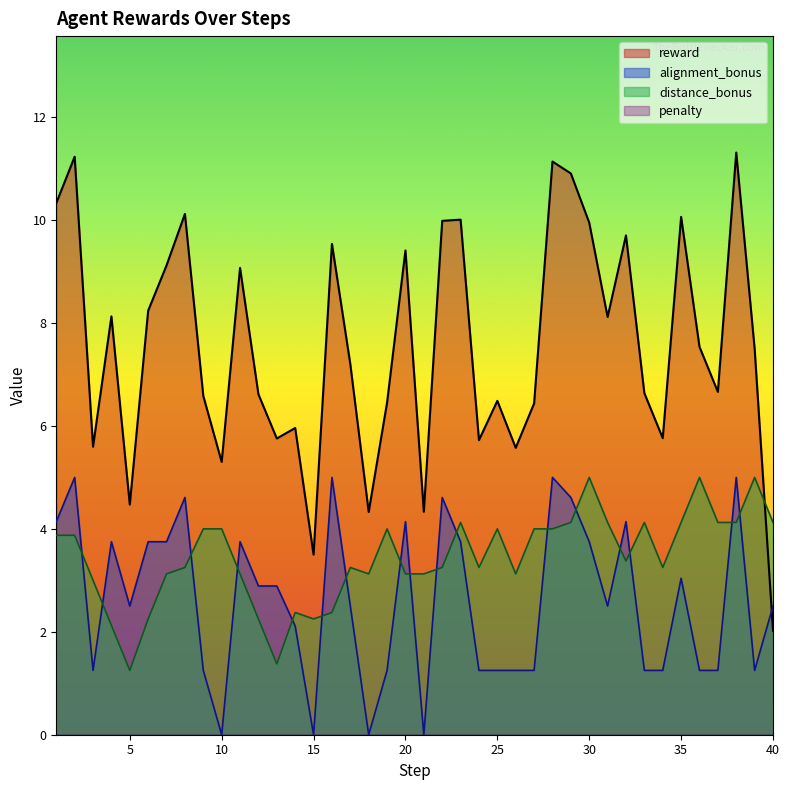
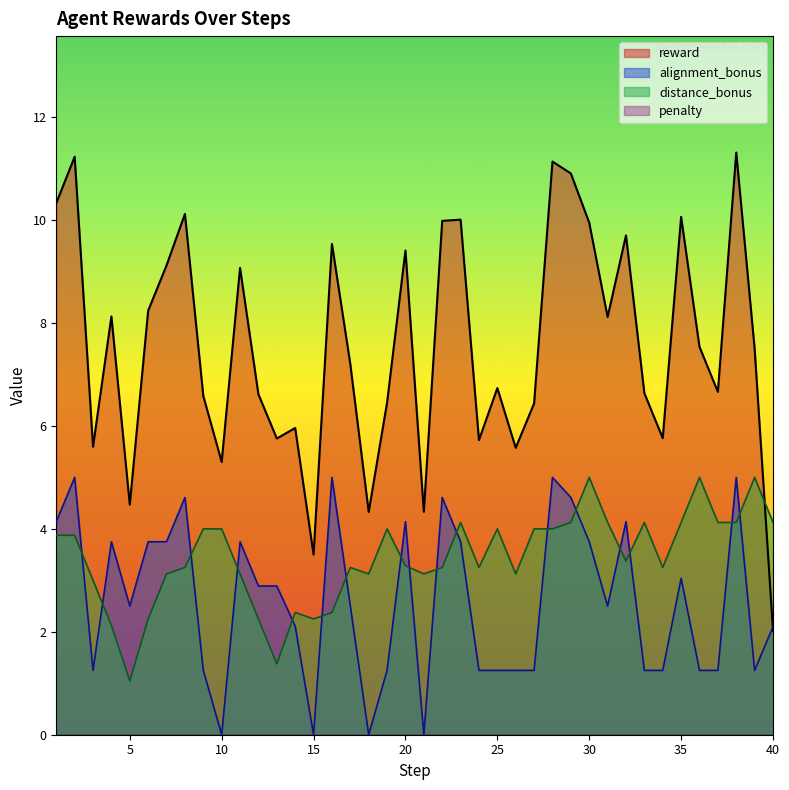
  {
    "reward": {
      "5": 4.5,
      "10": 5.3,
      "15": 3.5,
      "20": 9.4,
-     "25": 6.5,
+     "25": 6.7,
      "30": 9.9,
      "35": 10.1,
      "40": 2.0
    },
    "alignment_bonus": {
      "5": 2.5,
      "20": 4.1,
      "25": 1.3,
      "30": 3.8,
      "35": 3.0,
-     "40": 2.5
+     "40": 2.1
    },
    "distance_bonus": {
-     "5": 1.2,
+     "5": 1.0,
      "10": 4.0,
      "15": 2.3,
-     "20": 3.1,
+     "20": 3.3,
      "25": 4.0,
      "30": 5.0,
      "35": 4.1,
      "40": 4.1
    },
    "penalty": {
      "5": 0.0,
      "20": 0.0,
      "25": 0.0,
      "30": 0.0,
      "35": 0.0,
      "40": 0.0
    }
  }
